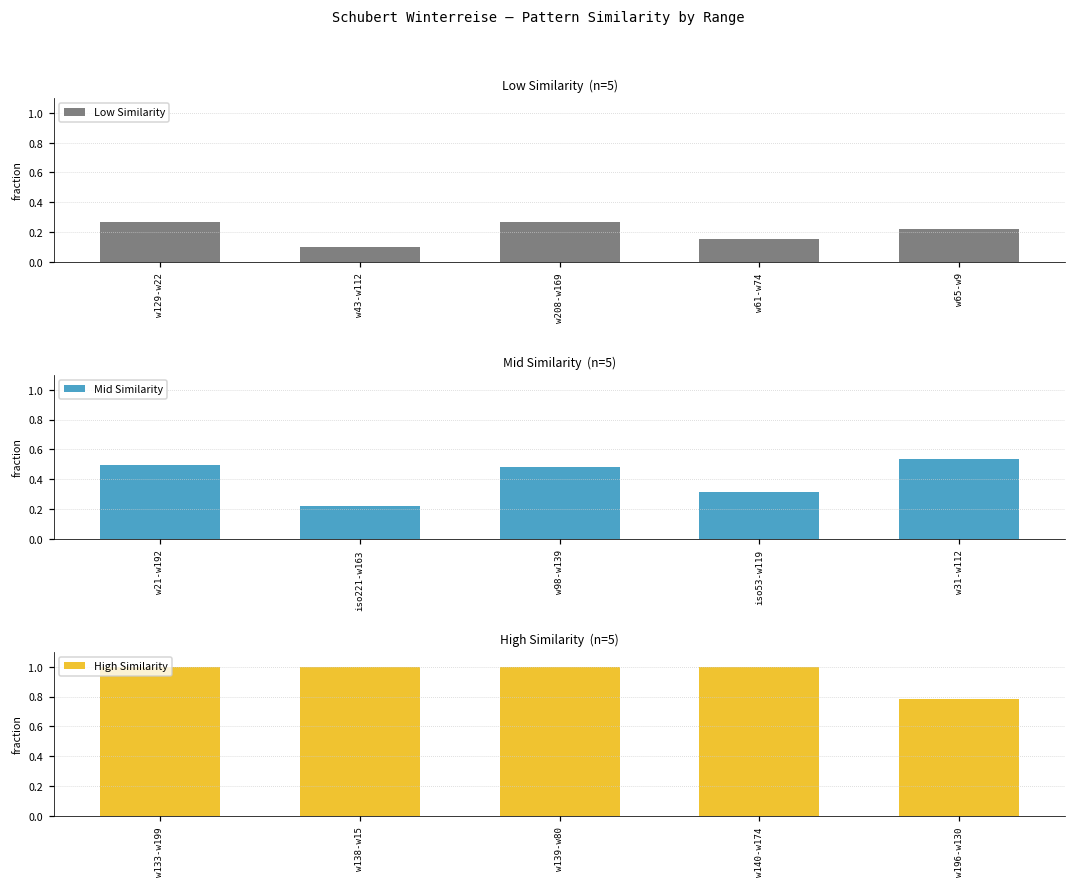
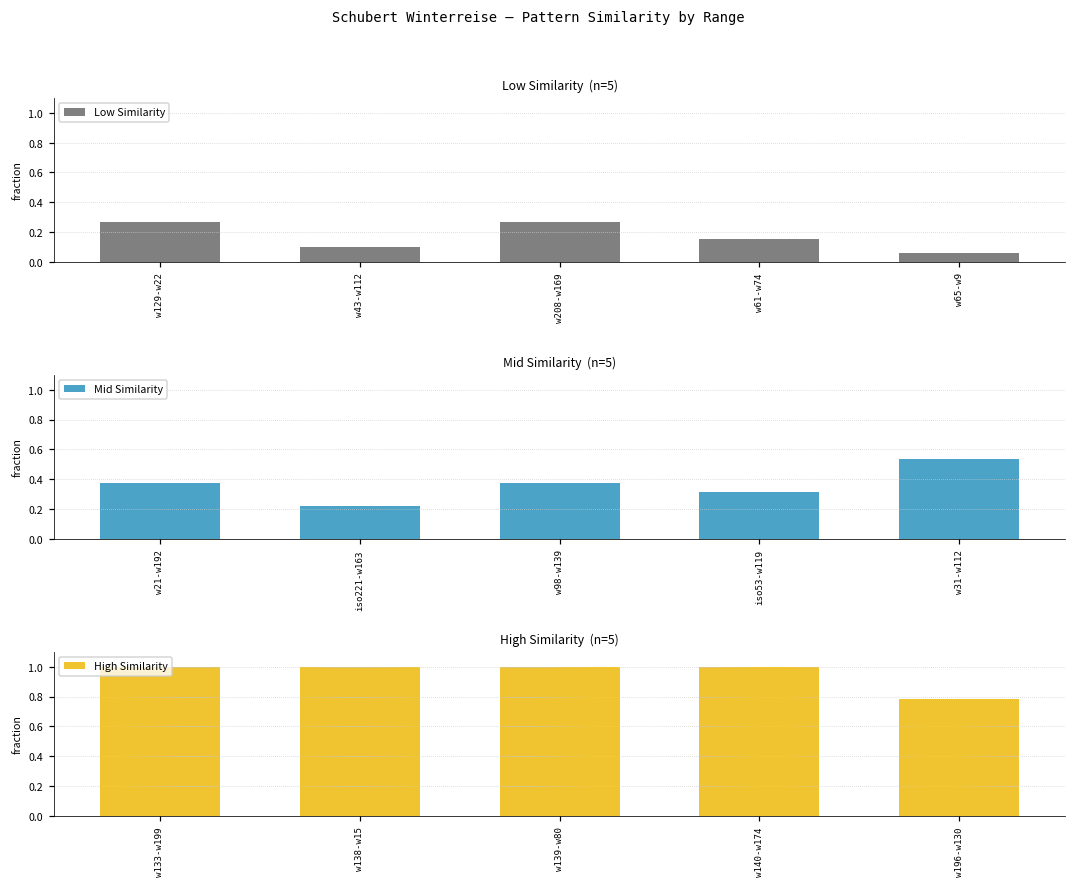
  {
    "Low Similarity (n=5)": {
      "w129-w22": 0.27,
      "w43-w112": 0.10,
      "w208-w169": 0.27,
      "w61-w74": 0.15,
-     "w65-w9": 0.22
+     "w65-w9": 0.06
    },
    "Mid Similarity (n=5)": {
-     "w21-w192": 0.50,
+     "w21-w192": 0.37,
      "iso221-w163": 0.22,
-     "w98-w139": 0.48,
+     "w98-w139": 0.37,
      "iso53-w119": 0.32,
      "w31-w112": 0.53
    },
    "High Similarity (n=5)": {
      "w138-w15": 1.00,
      "w139-w80": 1.00,
      "w140-w174": 1.00,
      "w196-w130": 0.79
    }
  }
